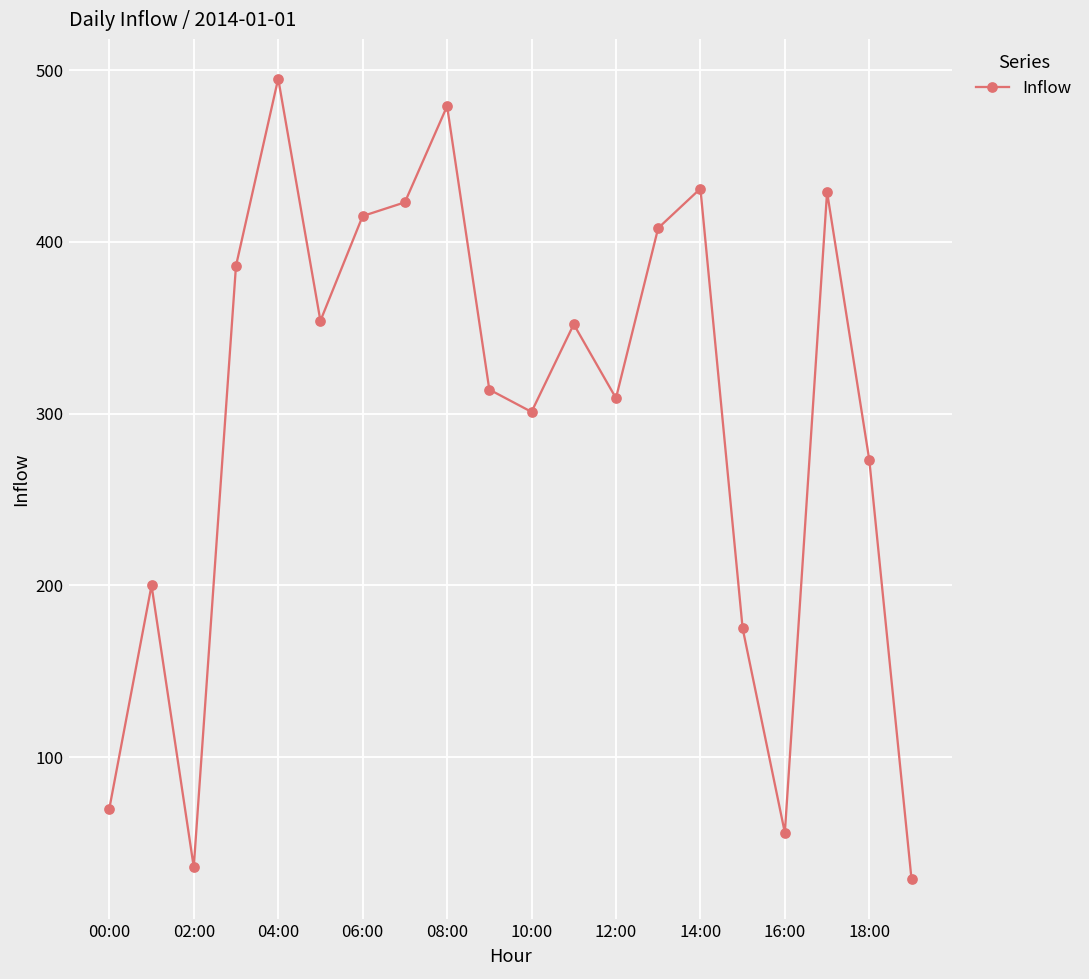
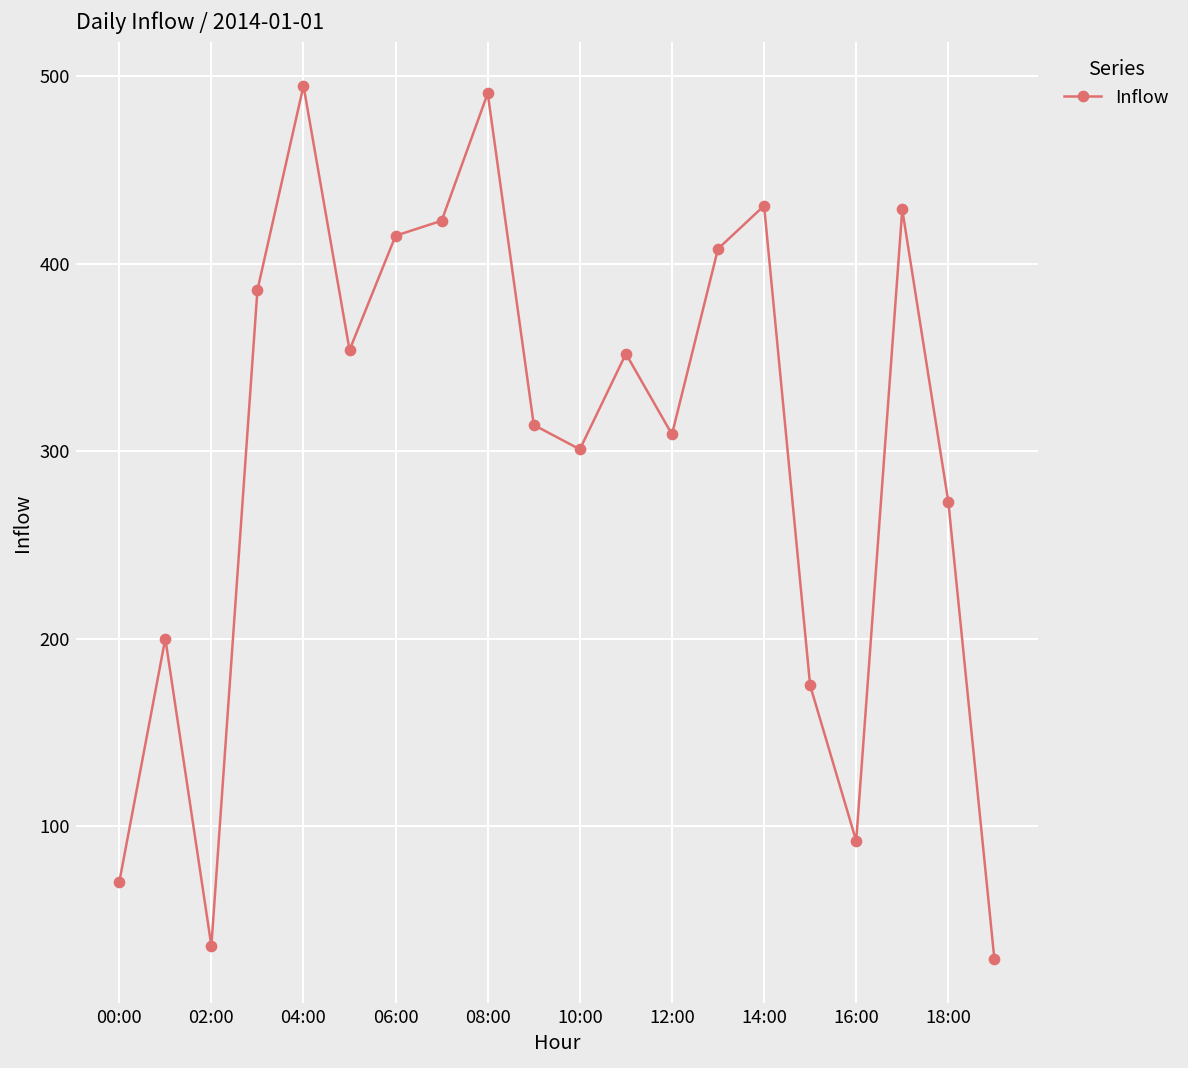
  {
    "00:00": 70,
    "02:00": 36,
    "04:00": 495,
    "06:00": 415,
-   "08:00": 479,
+   "08:00": 491,
    "10:00": 301,
    "12:00": 309,
    "14:00": 431,
-   "16:00": 56,
+   "16:00": 92,
    "18:00": 273
  }
